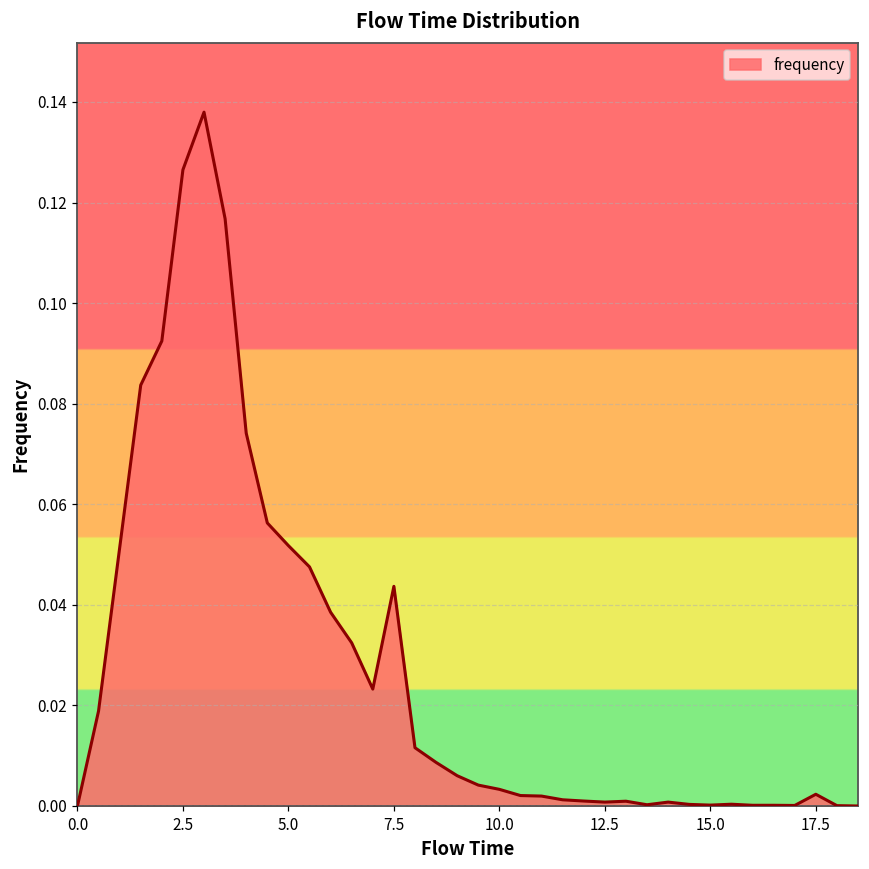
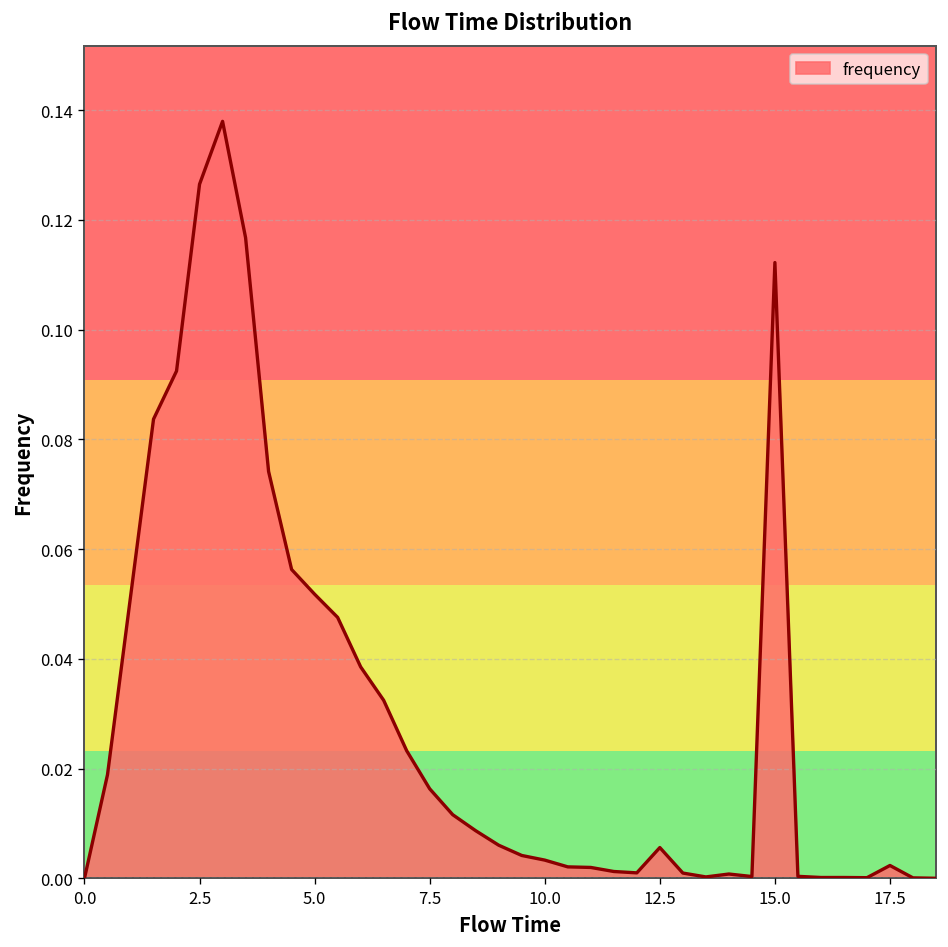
  {
    "0.0": 0.000,
    "2.5": 0.127,
    "5.0": 0.052,
-   "7.5": 0.044,
+   "7.5": 0.016,
    "10.0": 0.003,
-   "12.5": 0.001,
-   "15.0": 0.000,
+   "12.5": 0.006,
+   "15.0": 0.112,
    "17.5": 0.002
  }
